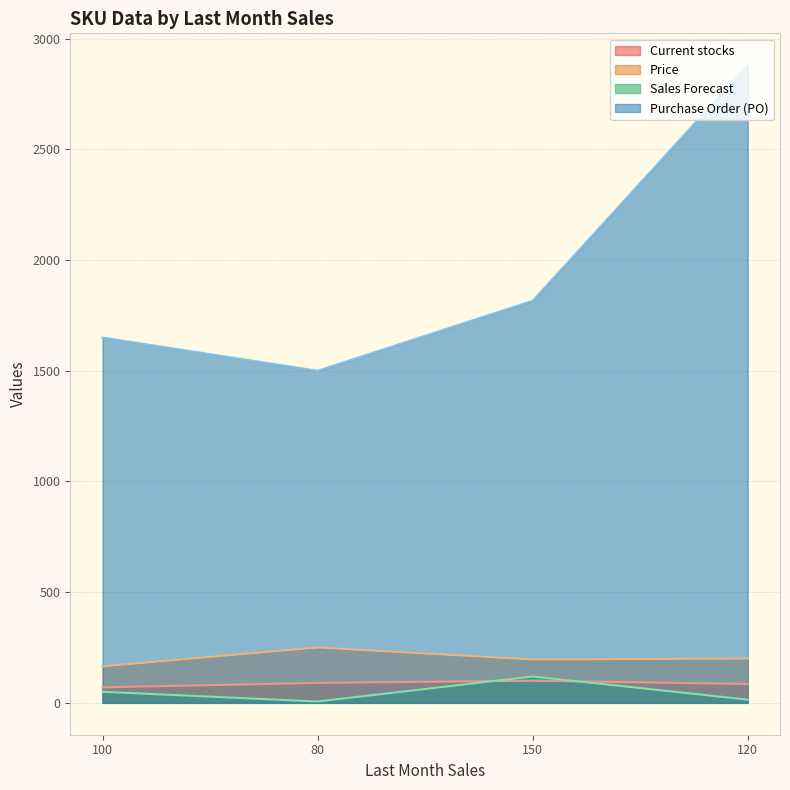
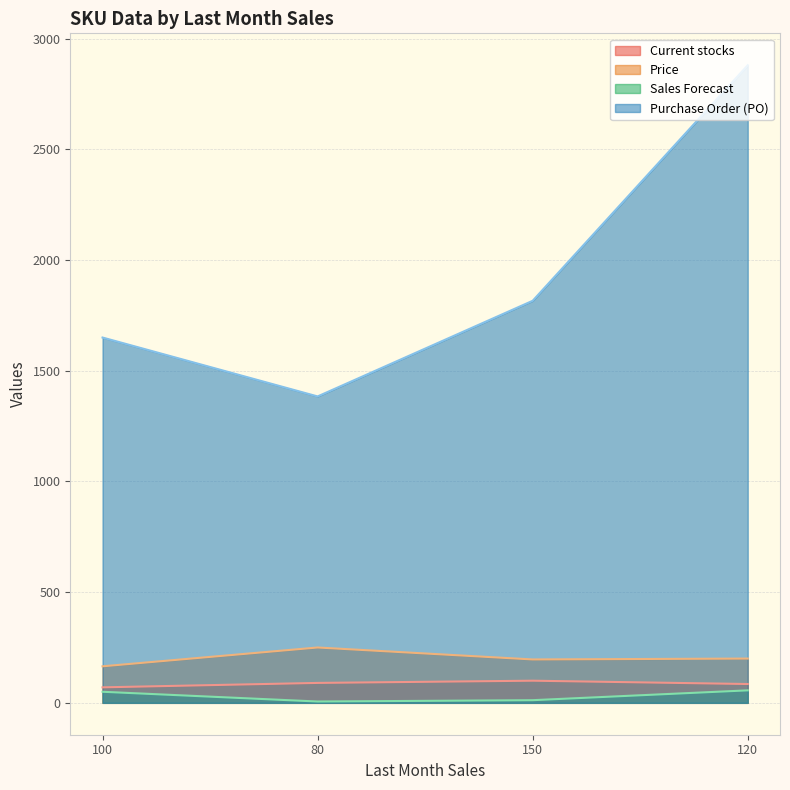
  {
    "Sales Forecast": {
      "100": 50,
      "80": 10,
-     "150": 120,
-     "120": 10
+     "150": 10,
+     "120": 60
    },
    "Purchase Order (PO)": {
      "100": 1650,
-     "80": 1500,
+     "80": 1380,
      "150": 1820
    }
  }
